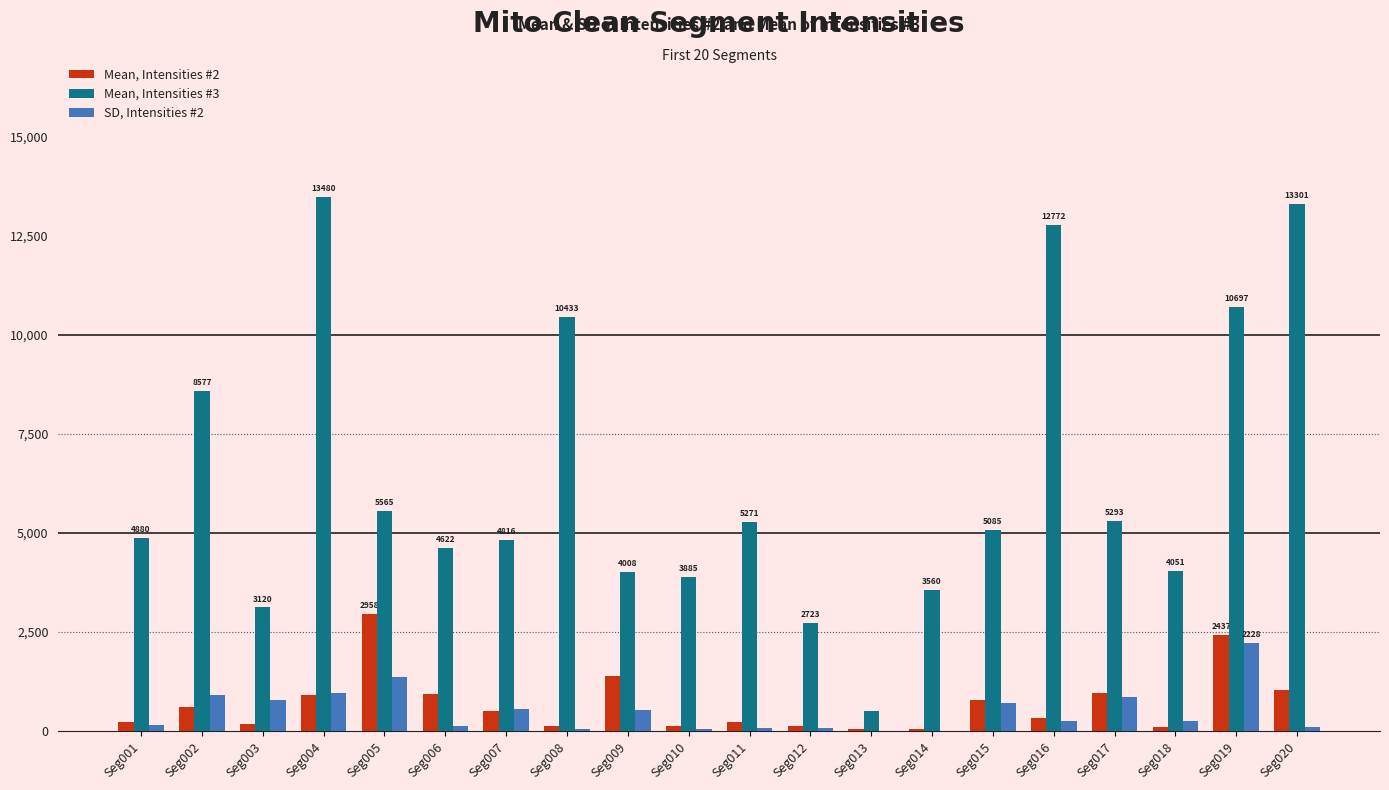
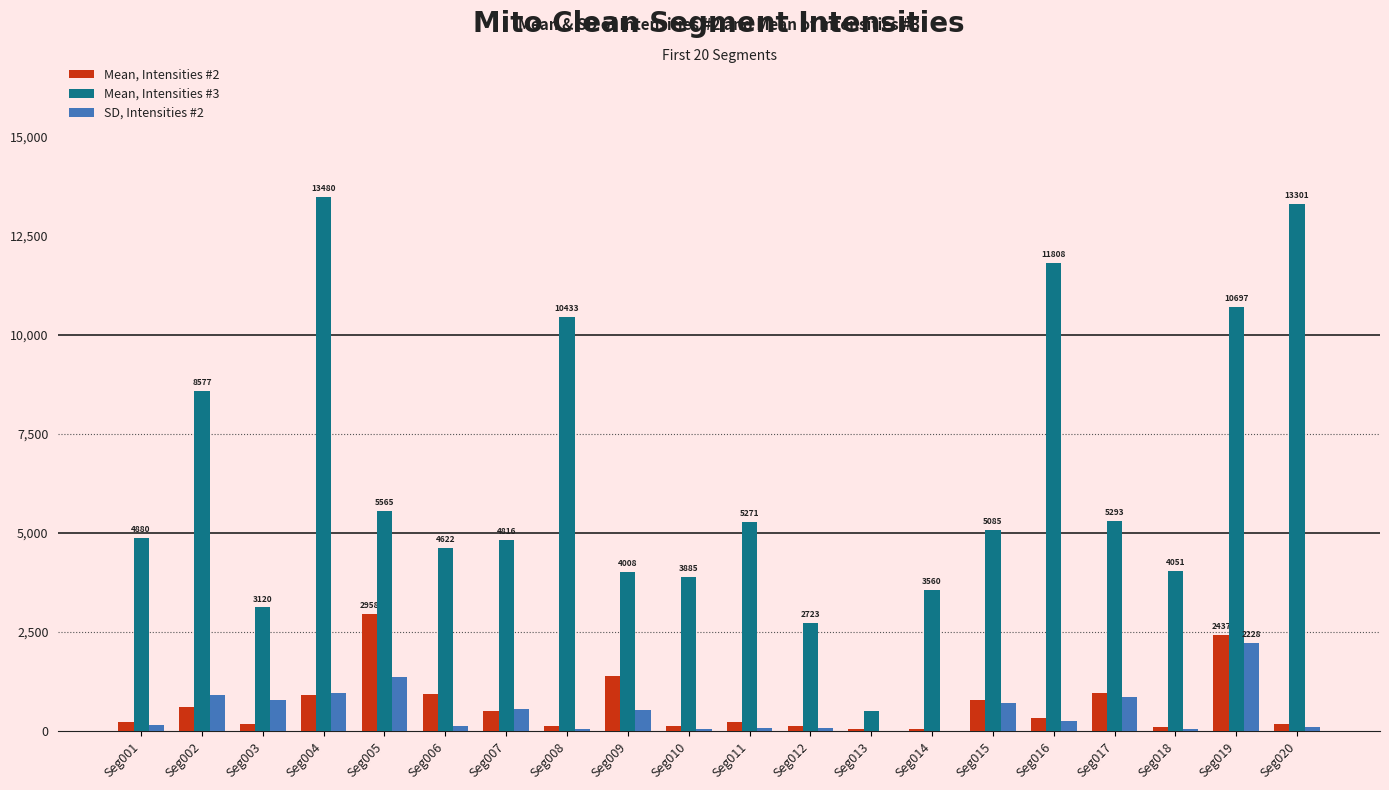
  {
    "Mean, Intensities #2": {
      "Seg001": "200",
      "Seg002": "600",
      "Seg003": "200",
      "Seg004": "900",
      "Seg006": "900",
      "Seg007": "500",
      "Seg008": "100",
      "Seg009": "1,400",
      "Seg010": "100",
      "Seg011": "200",
      "Seg012": "100",
      "Seg015": "800",
      "Seg016": "300",
      "Seg017": "1,000",
      "Seg018": "100",
-     "Seg020": "1,000"
+     "Seg020": "200"
    },
    "Mean, Intensities #3": {
      "Seg001": "4880",
      "Seg002": "8577",
      "Seg003": "3120",
      "Seg004": "13480",
      "Seg005": "5565",
      "Seg006": "4622",
      "Seg007": "4816",
      "Seg008": "10433",
      "Seg009": "4008",
      "Seg010": "3885",
      "Seg011": "5271",
      "Seg012": "2723",
      "Seg014": "3560",
      "Seg015": "5085",
-     "Seg016": "12772",
+     "Seg016": "11808",
      "Seg017": "5293",
      "Seg018": "4051",
      "Seg019": "10697",
      "Seg020": "13301"
    },
    "SD, Intensities #2": {
      "Seg001": "100",
      "Seg002": "900",
      "Seg003": "800",
      "Seg004": "1,000",
      "Seg005": "1,400",
      "Seg006": "100",
      "Seg007": "600",
      "Seg009": "500",
      "Seg011": "100",
      "Seg012": "100",
      "Seg015": "700",
      "Seg016": "200",
      "Seg017": "900",
-     "Seg018": "300",
+     "Seg018": "0",
      "Seg020": "100"
    }
  }
